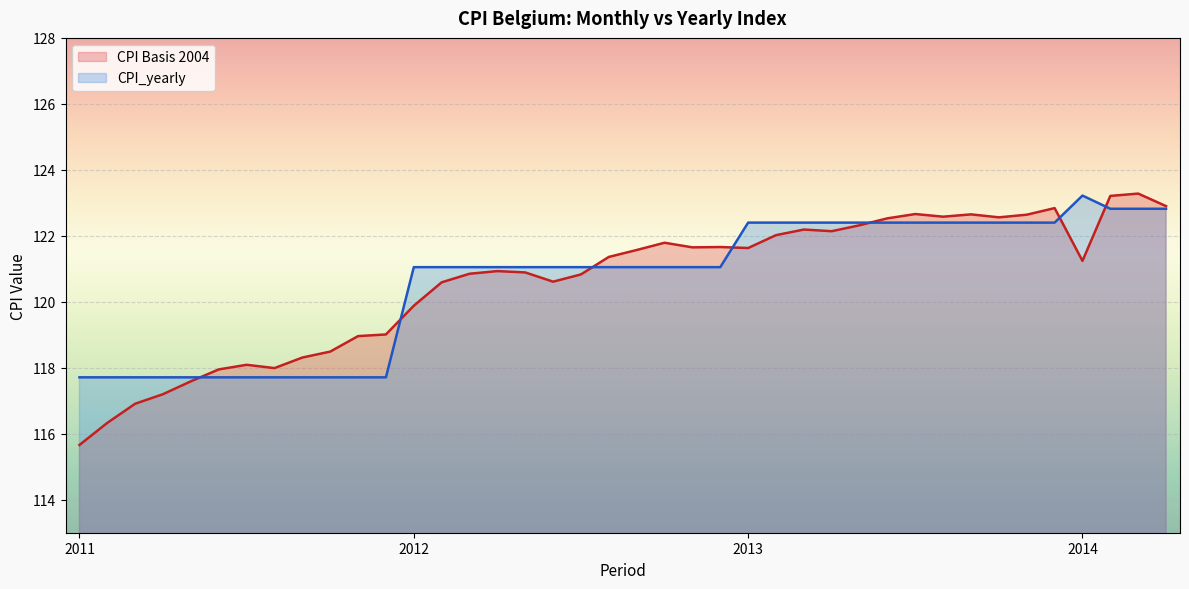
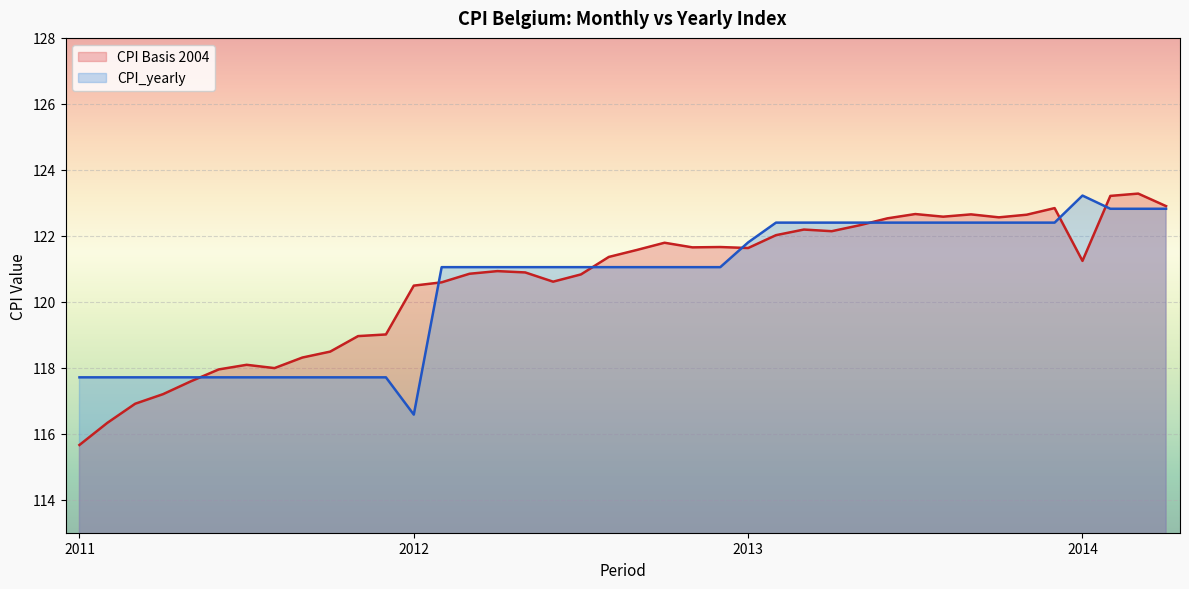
  {
    "CPI Basis 2004": {
      "2011": 115.7,
-     "2012": 119.9,
+     "2012": 120.5,
      "2013": 121.6,
      "2014": 121.2
    },
    "CPI_yearly": {
      "2011": 117.7,
-     "2012": 121.1,
-     "2013": 122.4,
+     "2012": 116.6,
+     "2013": 121.8,
      "2014": 123.2
    }
  }
